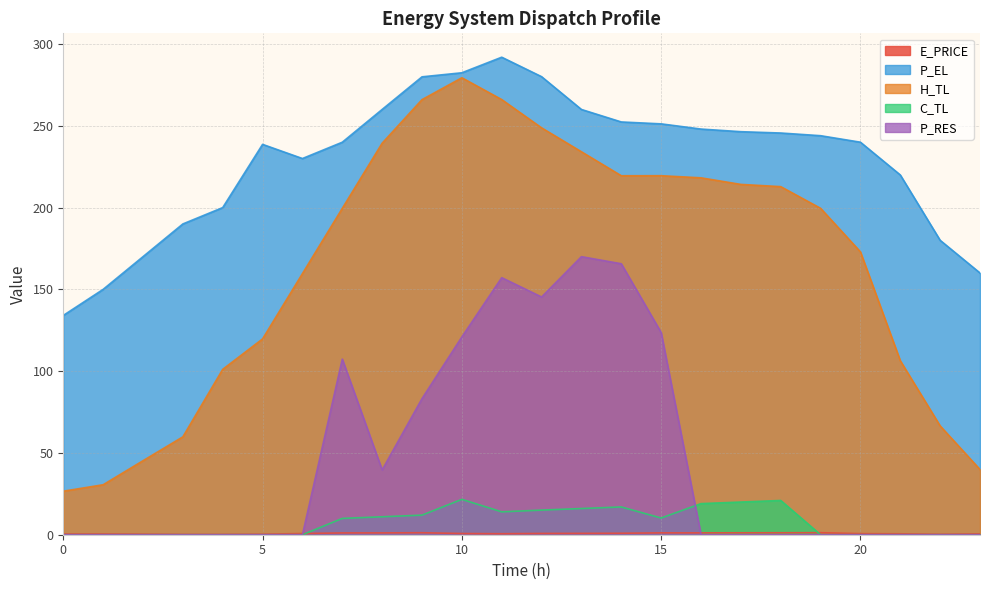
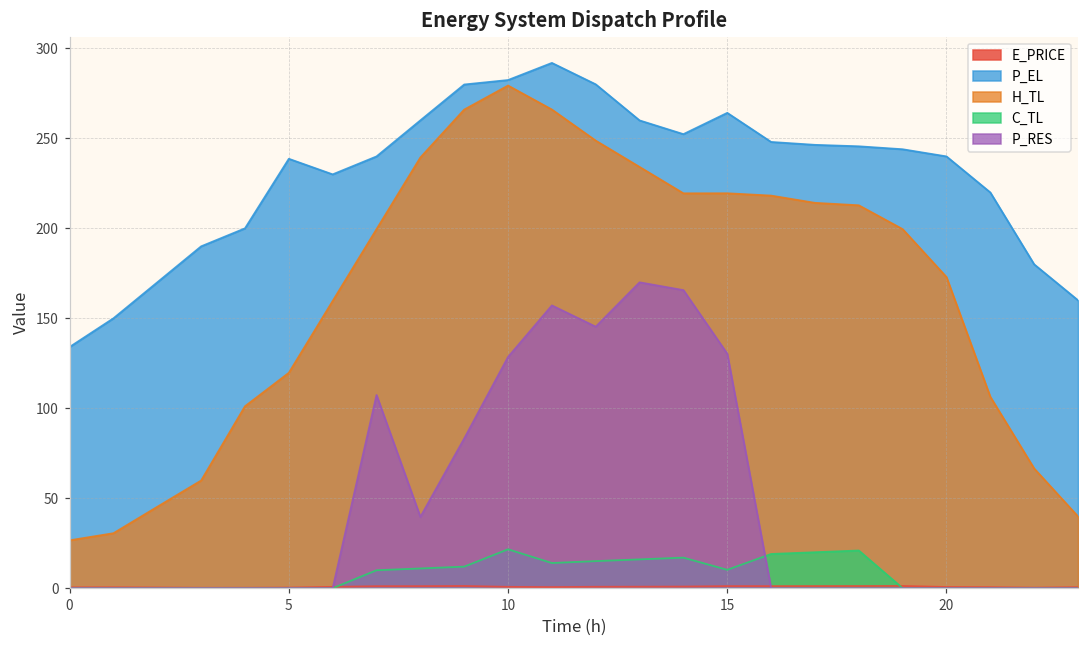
  {
    "P_EL": {
      "0": 134,
      "5": 239,
      "10": 282,
-     "15": 251,
+     "15": 264,
      "20": 240
    },
    "C_TL": {
      "10": 22,
      "15": 10
    },
    "P_RES": {
-     "10": 121,
-     "15": 124
+     "10": 129,
+     "15": 130
    }
  }
